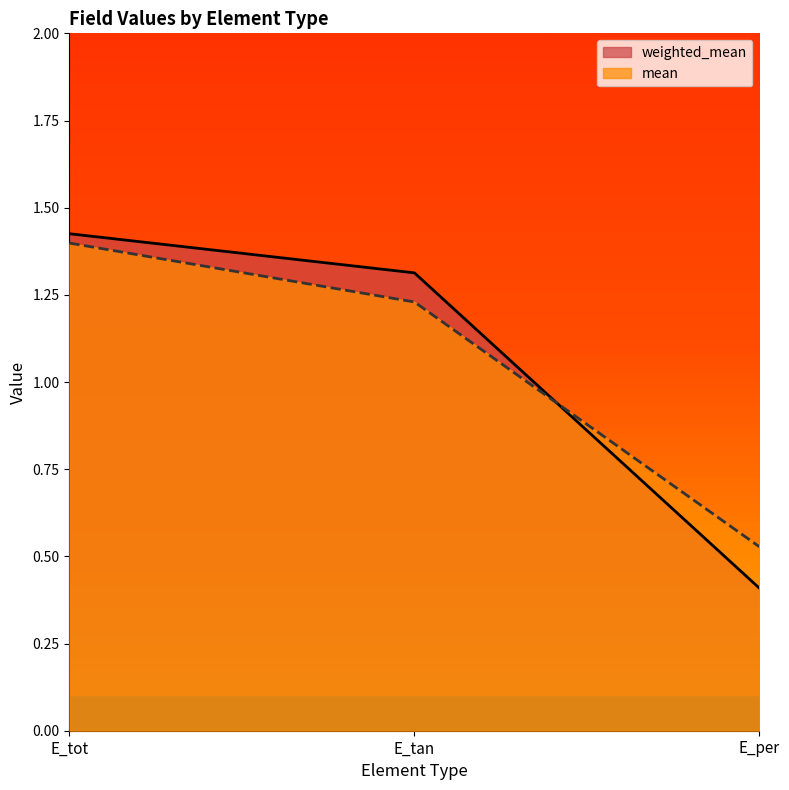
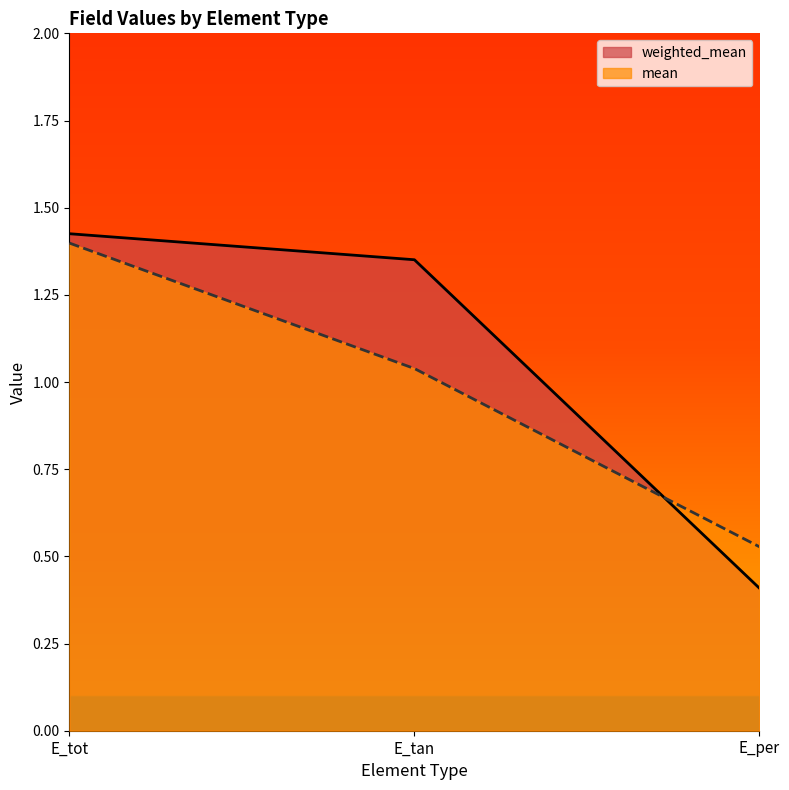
  {
    "weighted_mean": {
      "E_tot": 1.43,
-     "E_tan": 1.31,
+     "E_tan": 1.35,
      "E_per": 0.41
    },
    "mean": {
      "E_tot": 1.40,
-     "E_tan": 1.23,
+     "E_tan": 1.04,
      "E_per": 0.53
    }
  }
